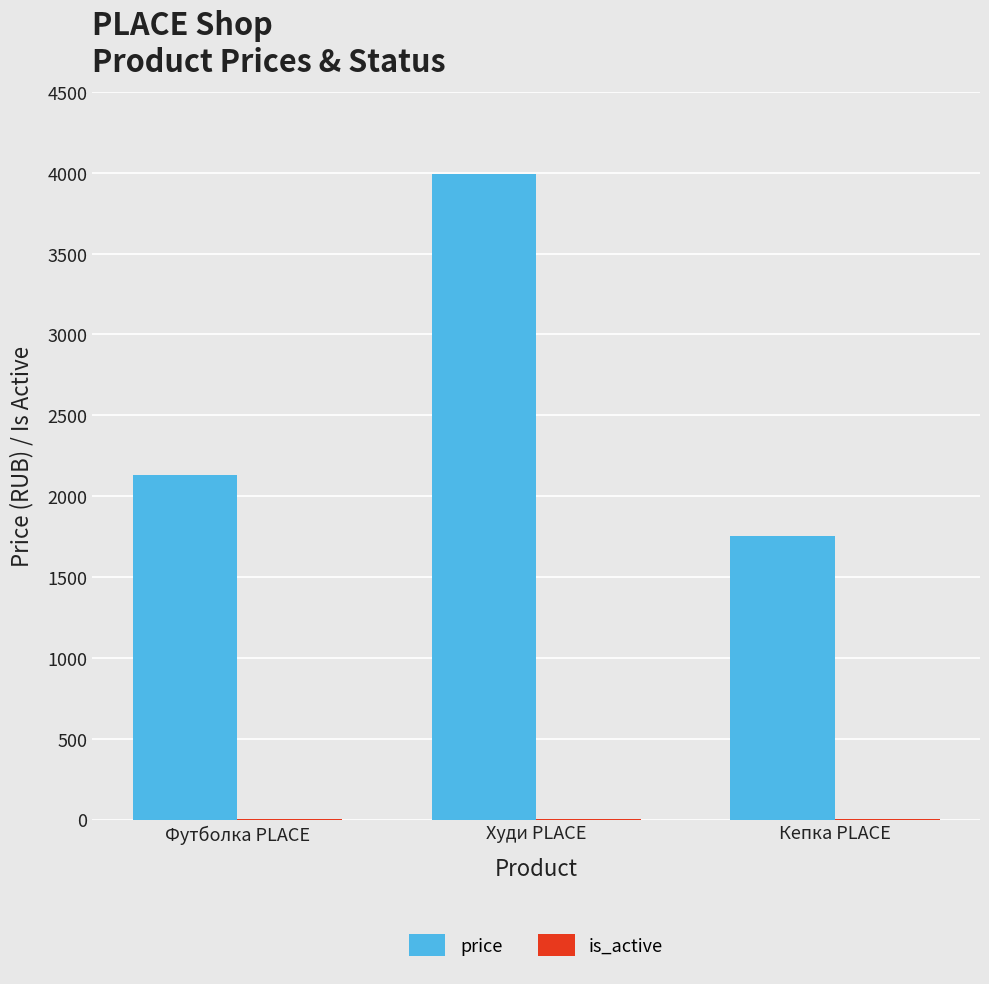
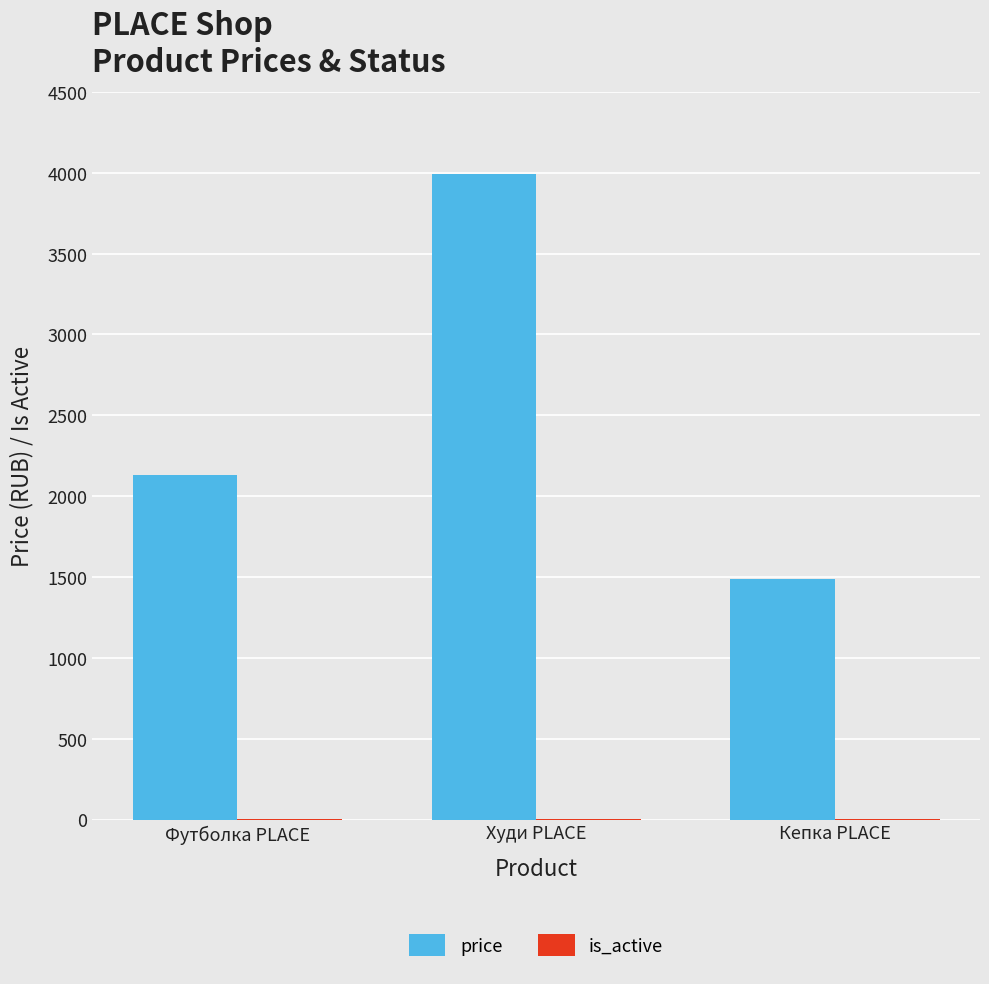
  {
    "price": {
      "Футболка PLACE": 2130,
      "Худи PLACE": 3990,
-     "Кепка PLACE": 1750
+     "Кепка PLACE": 1490
    }
  }
